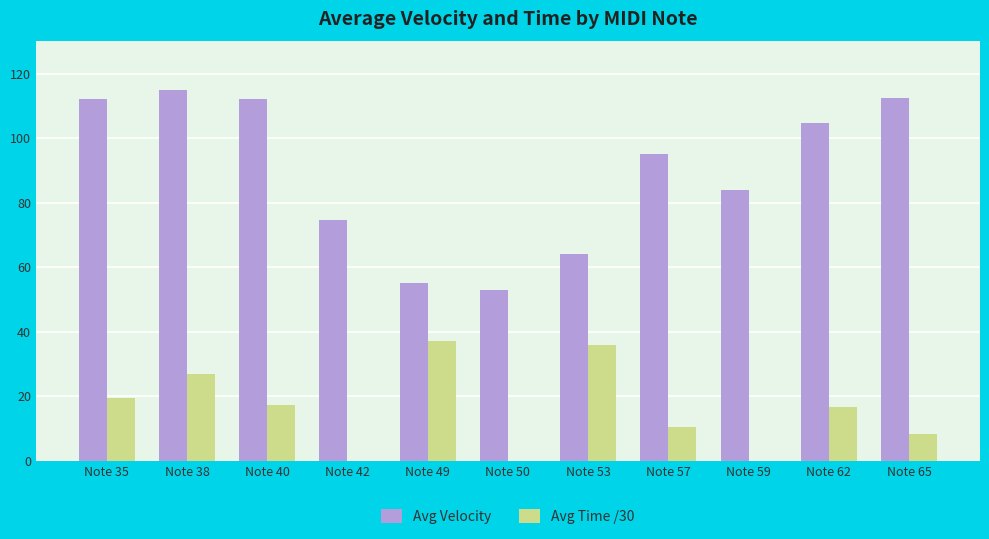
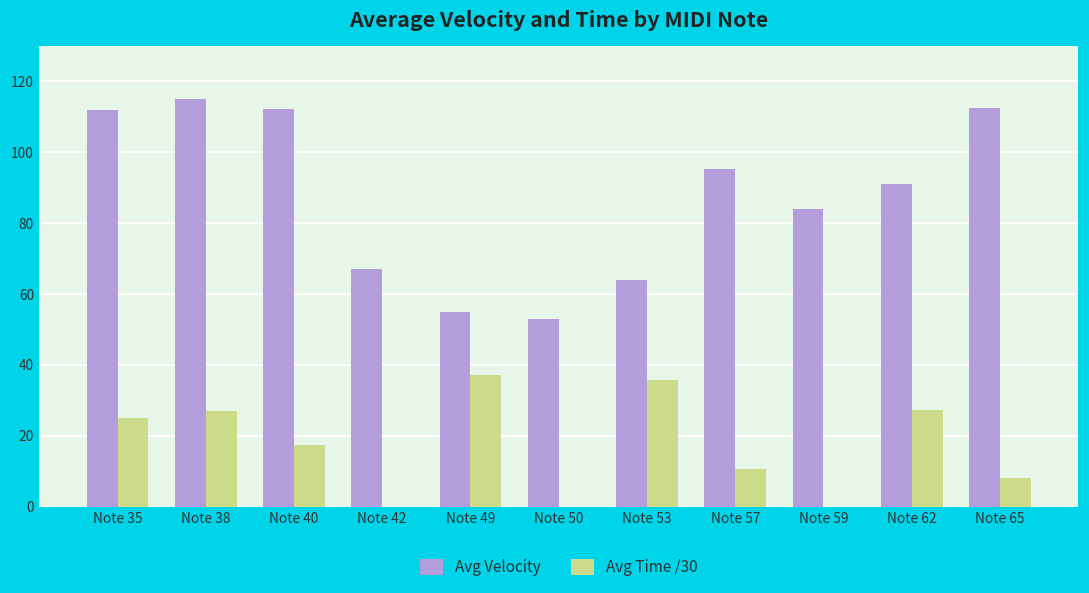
  {
    "Avg Velocity": {
      "Note 35": 112,
      "Note 38": 115,
      "Note 40": 112,
-     "Note 42": 75,
+     "Note 42": 67,
      "Note 49": 55,
      "Note 50": 53,
      "Note 53": 64,
      "Note 57": 95,
      "Note 59": 84,
-     "Note 62": 105,
+     "Note 62": 91,
      "Note 65": 113
    },
    "Avg Time /30": {
-     "Note 35": 20,
+     "Note 35": 25,
      "Note 38": 27,
      "Note 40": 17,
      "Note 42": 0,
      "Note 49": 37,
      "Note 50": 0,
      "Note 53": 36,
      "Note 57": 11,
      "Note 59": 0,
-     "Note 62": 17,
+     "Note 62": 27,
      "Note 65": 8
    }
  }
